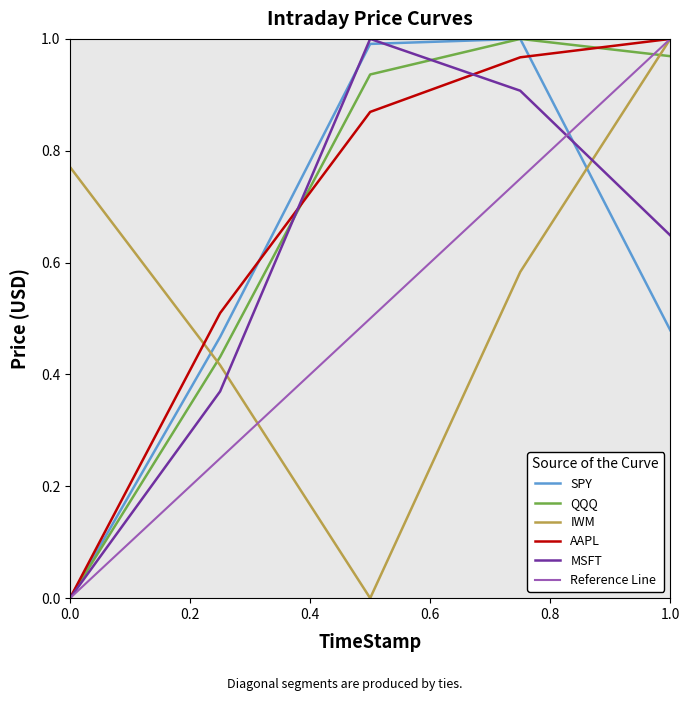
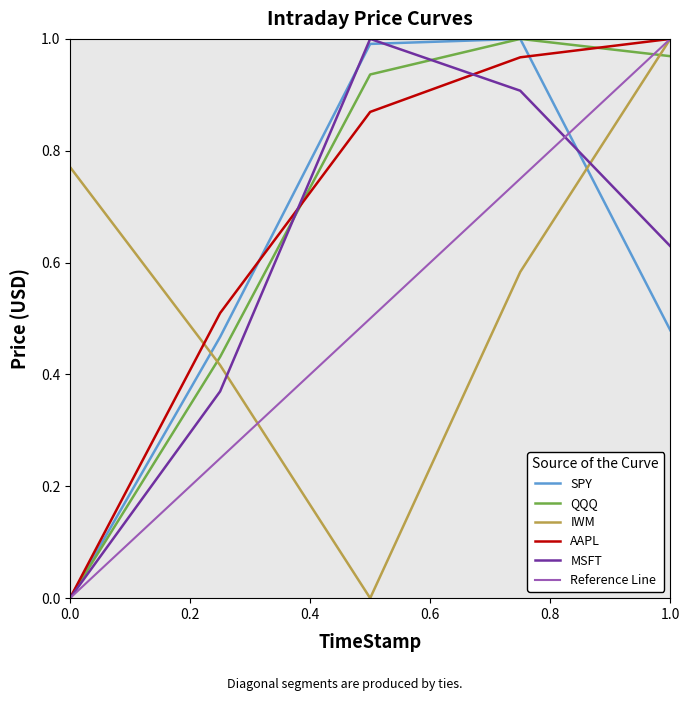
  {
    "SPY": {
      "1.0": 0.48
    },
    "QQQ": {
      "1.0": 0.97
    },
    "IWM": {
      "0.0": 0.77
    },
    "MSFT": {
-     "1.0": 0.65
+     "1.0": 0.63
    }
  }
